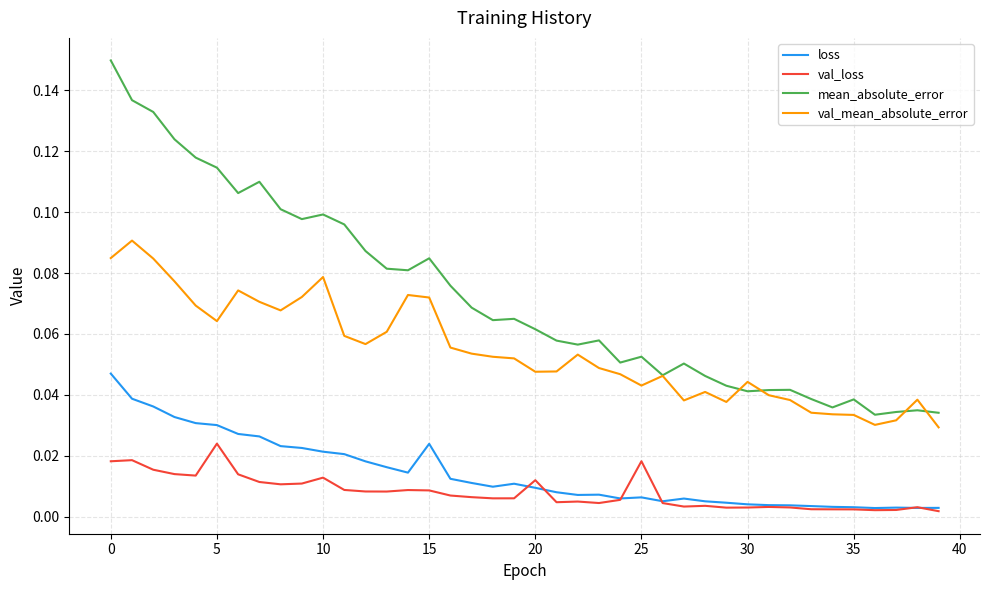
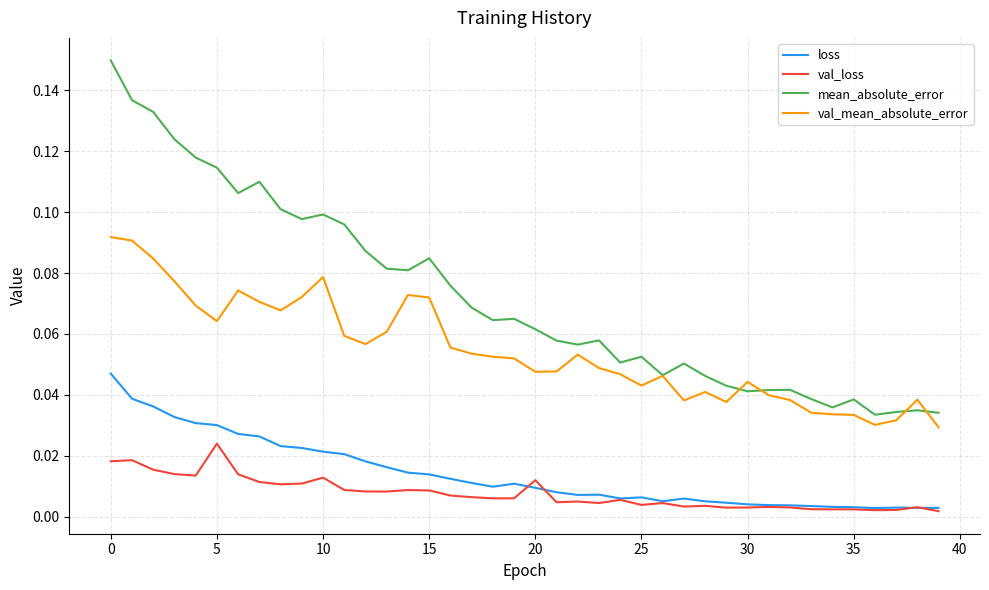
  {
    "loss": {
      "0": 0.047,
      "5": 0.030,
      "10": 0.021,
-     "15": 0.024,
+     "15": 0.014,
      "20": 0.009,
      "25": 0.006,
      "30": 0.004
    },
    "val_loss": {
      "0": 0.018,
      "5": 0.024,
      "10": 0.013,
      "15": 0.009,
      "20": 0.012,
-     "25": 0.018,
+     "25": 0.004,
      "30": 0.003
    },
    "mean_absolute_error": {
      "0": 0.150,
      "5": 0.115,
      "10": 0.099,
      "15": 0.085,
      "20": 0.062,
      "25": 0.053,
      "30": 0.041,
      "35": 0.038
    },
    "val_mean_absolute_error": {
-     "0": 0.085,
+     "0": 0.092,
      "5": 0.064,
      "10": 0.079,
      "15": 0.072,
      "20": 0.048,
      "25": 0.043,
      "30": 0.044,
      "35": 0.033
    }
  }
